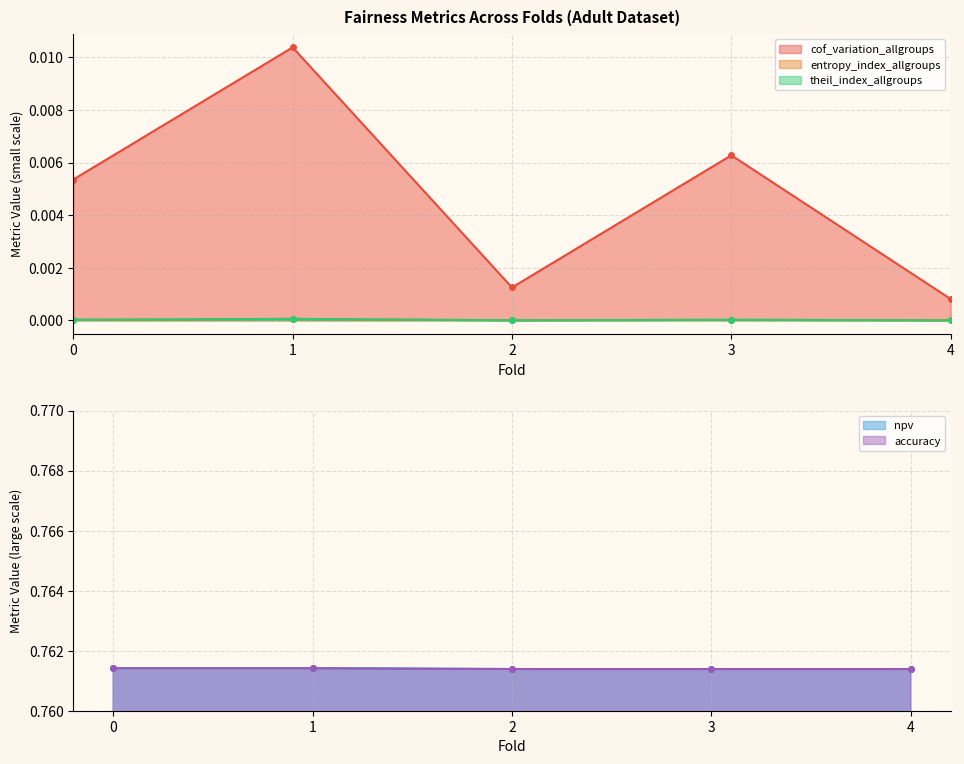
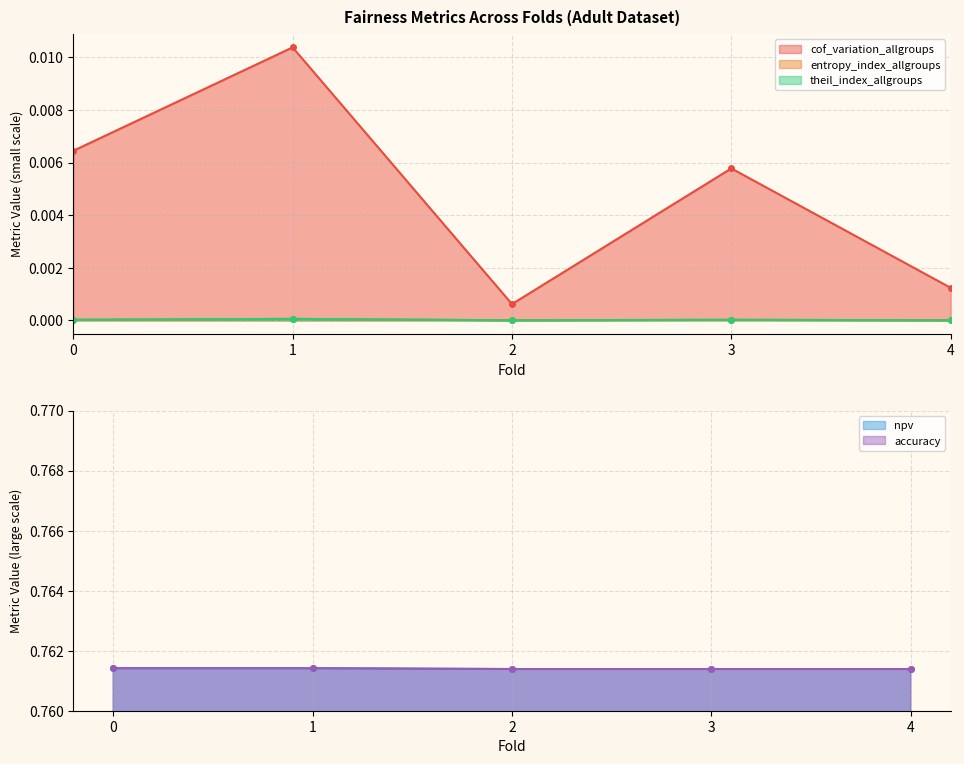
  {
    "Fairness Metrics Across Folds (Adult Dataset)": {
      "cof_variation_allgroups": {
-       "0": 0.0054,
+       "0": 0.0064,
        "1": 0.0104,
-       "2": 0.0012,
-       "3": 0.0063,
-       "4": 0.0008
+       "2": 0.0006,
+       "3": 0.0058,
+       "4": 0.0012
      },
      "theil_index_allgroups": {
        "0": 0.0000,
        "1": 0.0001,
        "2": 0.0000,
        "3": 0.0000,
        "4": 0.0000
      }
    }
  }
